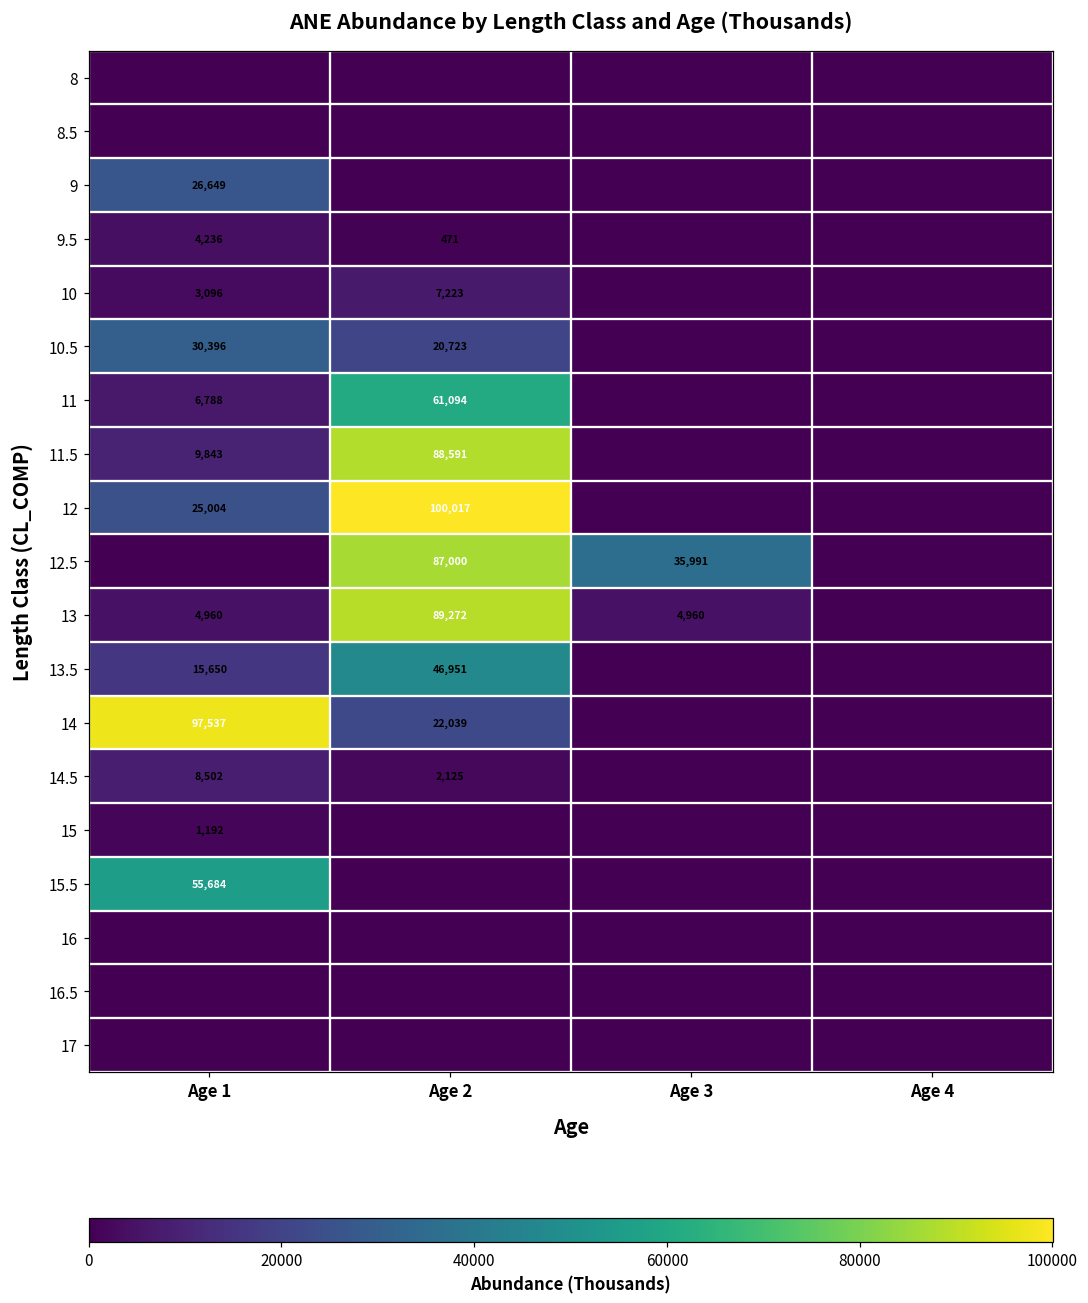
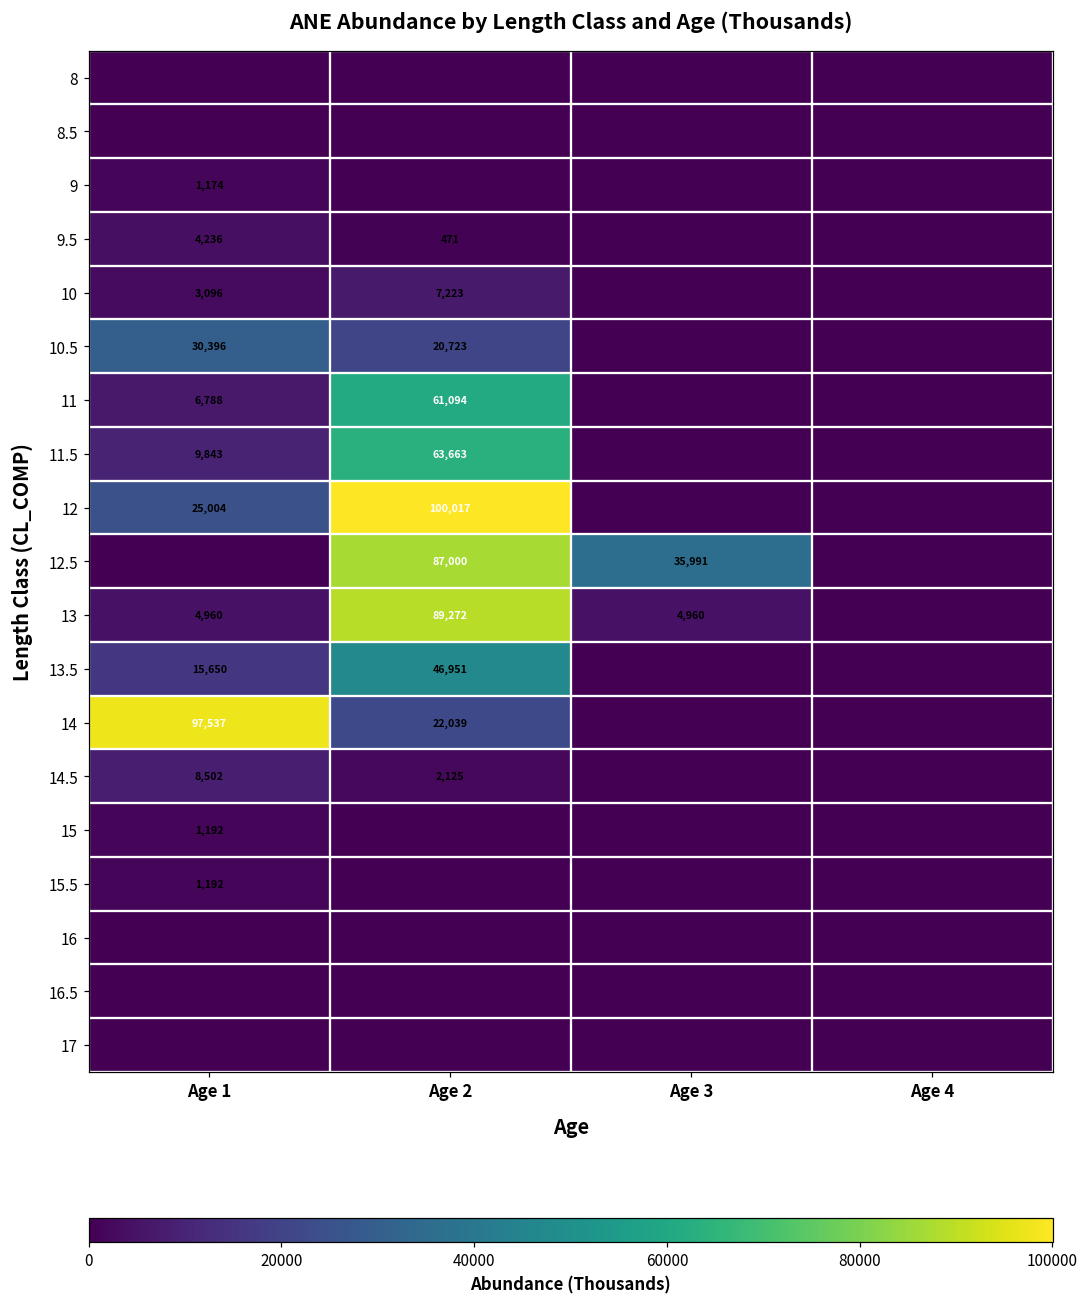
  {
    "9": {
-     "Age 1": "26,649"
+     "Age 1": "1,174"
    },
    "9.5": {
      "Age 1": "4,236",
      "Age 2": "471"
    },
    "10": {
      "Age 1": "3,096",
      "Age 2": "7,223"
    },
    "10.5": {
      "Age 1": "30,396",
      "Age 2": "20,723"
    },
    "11": {
      "Age 1": "6,788",
      "Age 2": "61,094"
    },
    "11.5": {
      "Age 1": "9,843",
-     "Age 2": "88,591"
+     "Age 2": "63,663"
    },
    "12": {
      "Age 1": "25,004",
      "Age 2": "100,017"
    },
    "12.5": {
      "Age 2": "87,000",
      "Age 3": "35,991"
    },
    "13": {
      "Age 1": "4,960",
      "Age 2": "89,272",
      "Age 3": "4,960"
    },
    "13.5": {
      "Age 1": "15,650",
      "Age 2": "46,951"
    },
    "14": {
      "Age 1": "97,537",
      "Age 2": "22,039"
    },
    "14.5": {
      "Age 1": "8,502",
      "Age 2": "2,125"
    },
    "15": {
      "Age 1": "1,192"
    },
    "15.5": {
-     "Age 1": "55,684"
+     "Age 1": "1,192"
    }
  }
